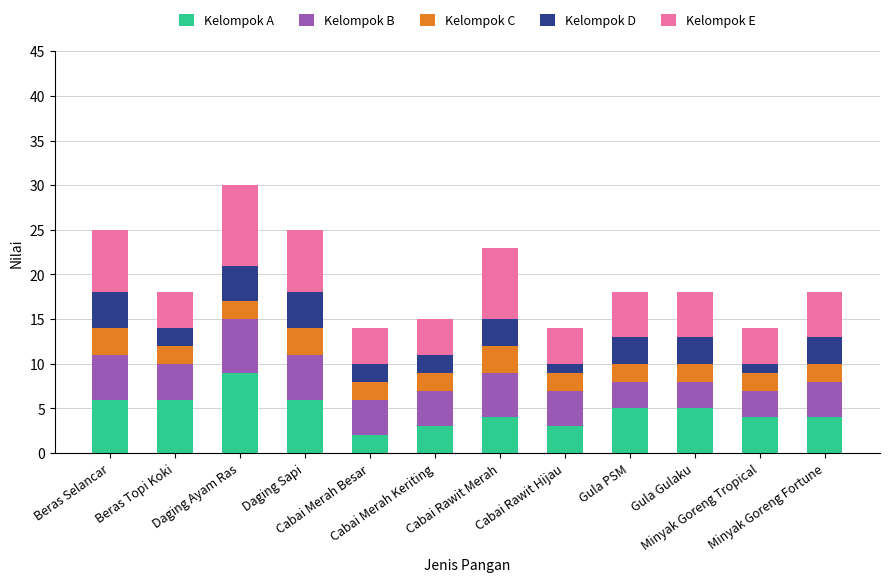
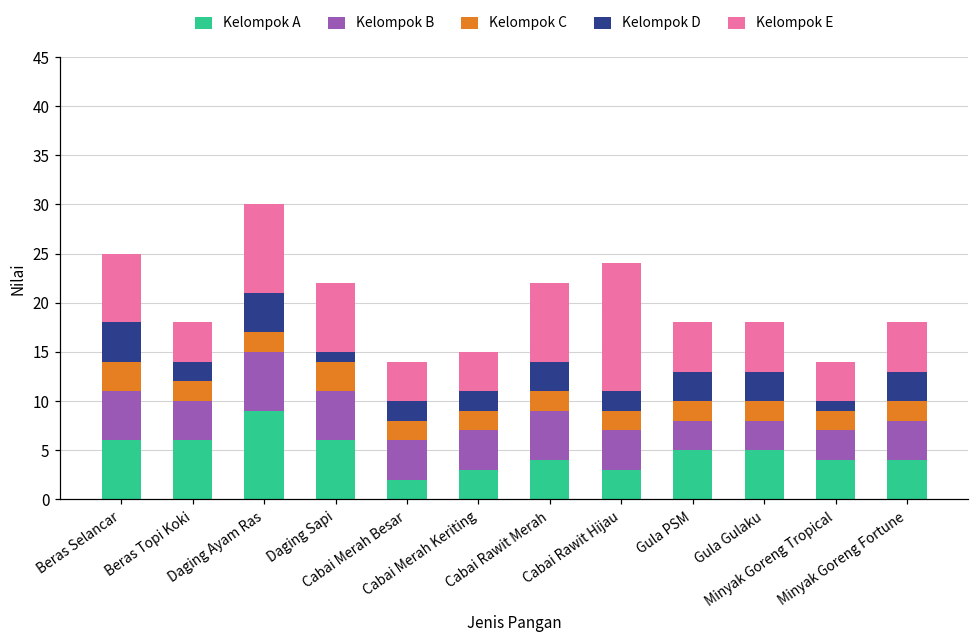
  {
    "Kelompok A": {
      "Beras Selancar": 6,
      "Beras Topi Koki": 6,
      "Daging Ayam Ras": 9,
      "Daging Sapi": 6,
      "Cabai Merah Besar": 2,
      "Cabai Merah Keriting": 3,
      "Cabai Rawit Merah": 4,
      "Cabai Rawit Hijau": 3,
      "Gula PSM": 5,
      "Gula Gulaku": 5,
      "Minyak Goreng Tropical": 4,
      "Minyak Goreng Fortune": 4
    },
    "Kelompok B": {
      "Beras Selancar": 5,
      "Beras Topi Koki": 4,
      "Daging Ayam Ras": 6,
      "Daging Sapi": 5,
      "Cabai Merah Besar": 4,
      "Cabai Merah Keriting": 4,
      "Cabai Rawit Merah": 5,
      "Cabai Rawit Hijau": 4,
      "Gula PSM": 3,
      "Gula Gulaku": 3,
      "Minyak Goreng Tropical": 3,
      "Minyak Goreng Fortune": 4
    },
    "Kelompok C": {
      "Beras Selancar": 3,
      "Beras Topi Koki": 2,
      "Daging Ayam Ras": 2,
      "Daging Sapi": 3,
      "Cabai Merah Besar": 2,
      "Cabai Merah Keriting": 2,
-     "Cabai Rawit Merah": 3,
+     "Cabai Rawit Merah": 2,
      "Cabai Rawit Hijau": 2,
      "Gula PSM": 2,
      "Gula Gulaku": 2,
      "Minyak Goreng Tropical": 2,
      "Minyak Goreng Fortune": 2
    },
    "Kelompok D": {
      "Beras Selancar": 4,
      "Beras Topi Koki": 2,
      "Daging Ayam Ras": 4,
-     "Daging Sapi": 4,
+     "Daging Sapi": 1,
      "Cabai Merah Besar": 2,
      "Cabai Merah Keriting": 2,
      "Cabai Rawit Merah": 3,
-     "Cabai Rawit Hijau": 1,
+     "Cabai Rawit Hijau": 2,
      "Gula PSM": 3,
      "Gula Gulaku": 3,
      "Minyak Goreng Tropical": 1,
      "Minyak Goreng Fortune": 3
    },
    "Kelompok E": {
      "Beras Selancar": 7,
      "Beras Topi Koki": 4,
      "Daging Ayam Ras": 9,
      "Daging Sapi": 7,
      "Cabai Merah Besar": 4,
      "Cabai Merah Keriting": 4,
      "Cabai Rawit Merah": 8,
-     "Cabai Rawit Hijau": 4,
+     "Cabai Rawit Hijau": 13,
      "Gula PSM": 5,
      "Gula Gulaku": 5,
      "Minyak Goreng Tropical": 4,
      "Minyak Goreng Fortune": 5
    }
  }
